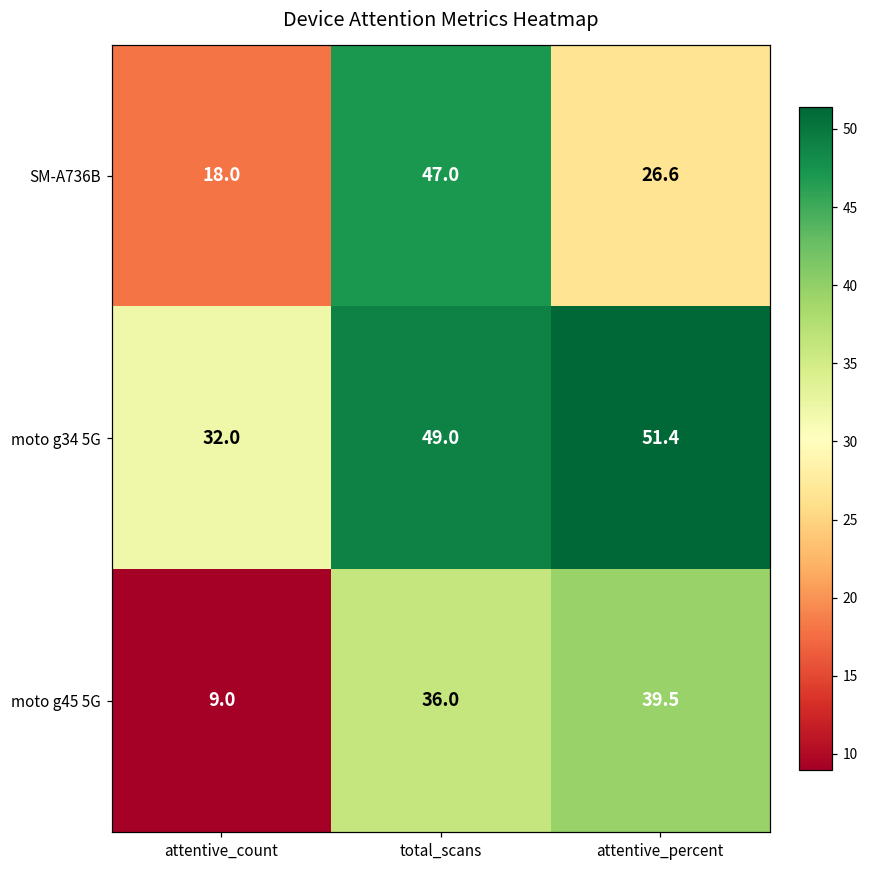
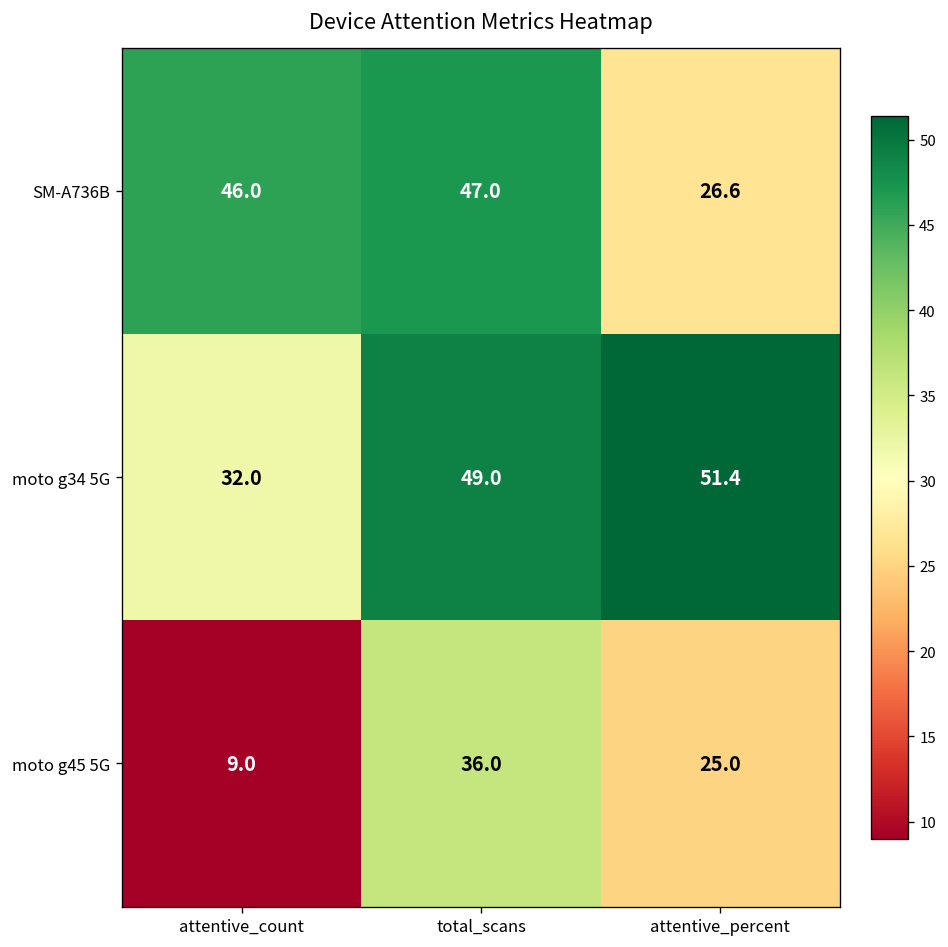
  {
    "SM-A736B": {
-     "attentive_count": 18.0,
+     "attentive_count": 46.0,
      "total_scans": 47.0,
      "attentive_percent": 26.6
    },
    "moto g34 5G": {
      "attentive_count": 32.0,
      "total_scans": 49.0,
      "attentive_percent": 51.4
    },
    "moto g45 5G": {
      "attentive_count": 9.0,
      "total_scans": 36.0,
-     "attentive_percent": 39.5
+     "attentive_percent": 25.0
    }
  }
